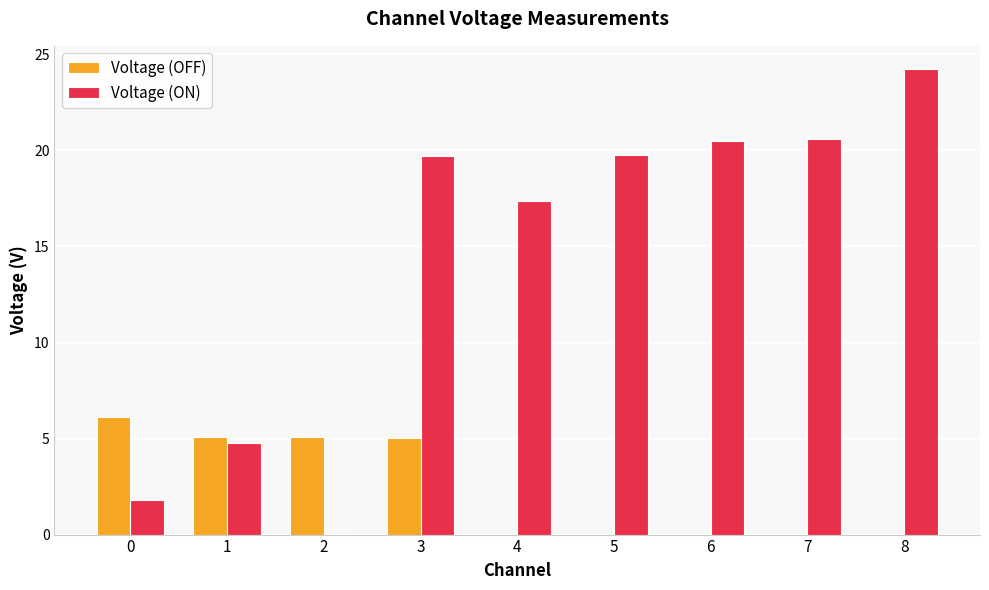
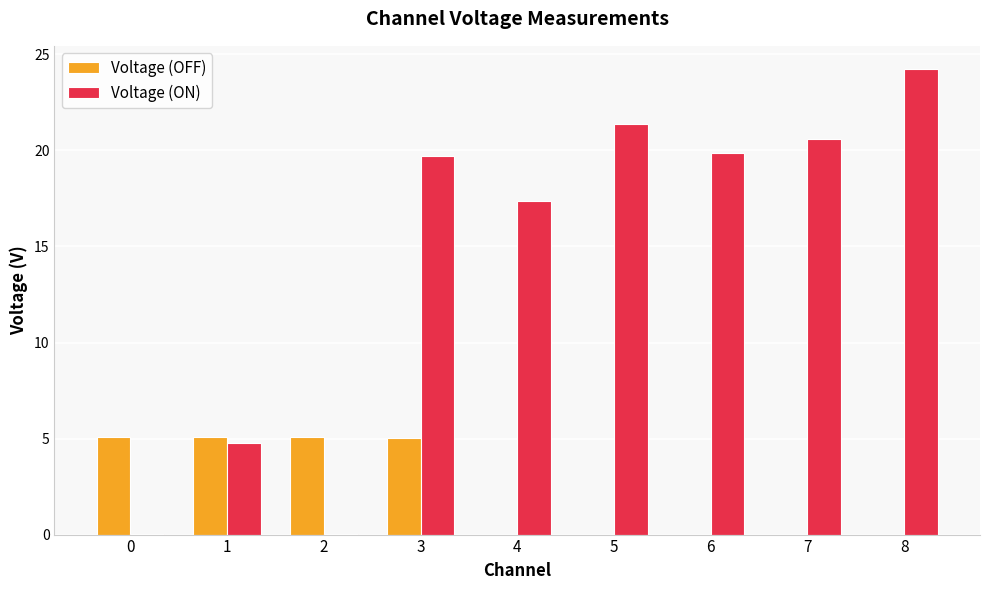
  {
    "Voltage (OFF)": {
-     "0": 6.1,
+     "0": 5.1,
      "1": 5.1,
      "2": 5.1,
      "3": 5.1,
      "4": 0.0,
      "5": 0.0,
      "6": 0.0,
      "7": 0.0,
      "8": 0.0
    },
    "Voltage (ON)": {
-     "0": 1.8,
+     "0": 0.0,
      "1": 4.8,
      "3": 19.7,
      "4": 17.4,
-     "5": 19.8,
-     "6": 20.5,
+     "5": 21.4,
+     "6": 19.9,
      "7": 20.6,
      "8": 24.2
    }
  }
